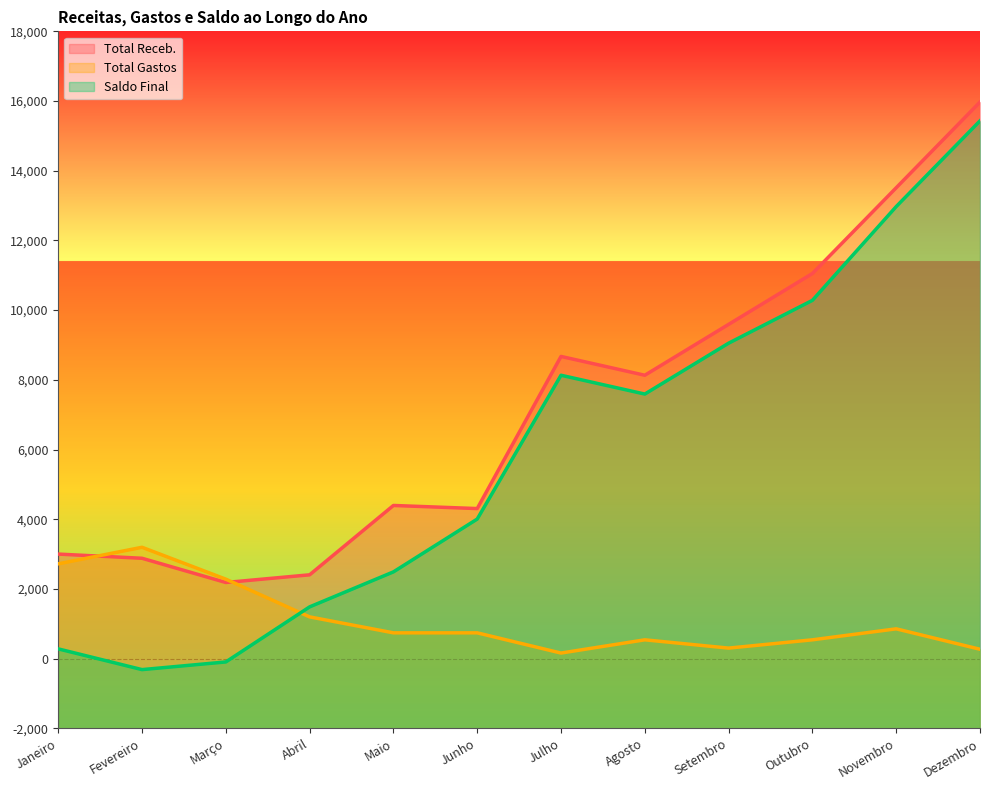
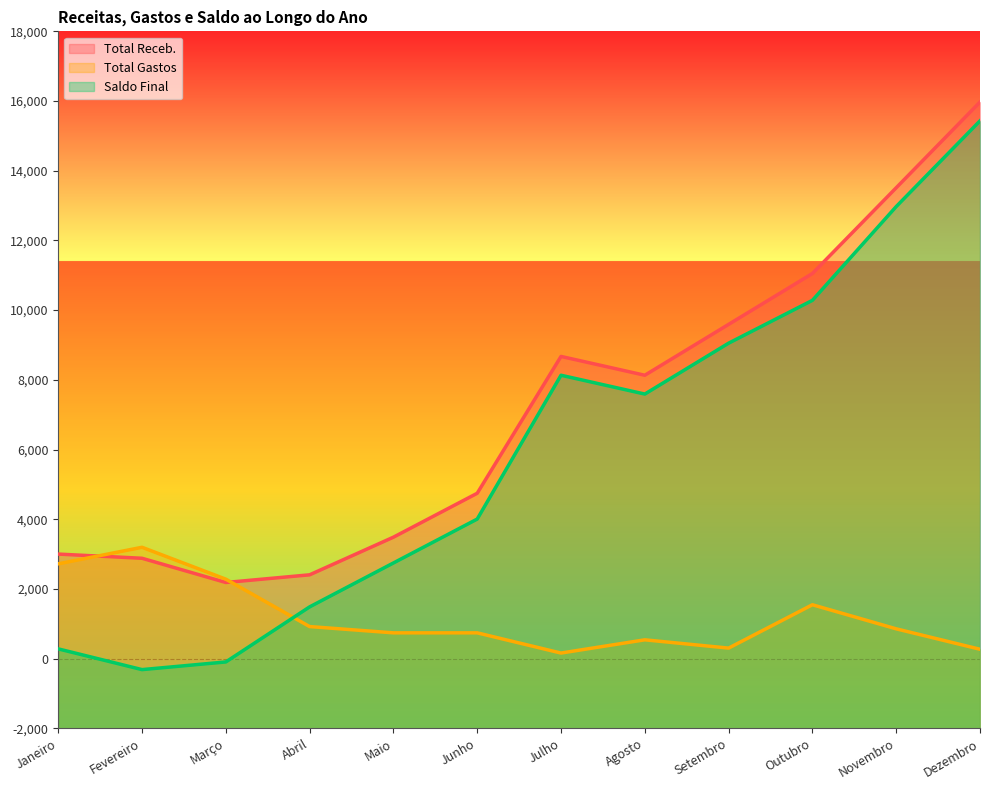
  {
    "Total Receb.": {
      "Janeiro": "3,000",
      "Fevereiro": "2,900",
      "Março": "2,200",
      "Abril": "2,400",
-     "Maio": "4,400",
-     "Junho": "4,300",
+     "Maio": "3,500",
+     "Junho": "4,700",
      "Julho": "8,700",
      "Agosto": "8,100",
      "Setembro": "9,600",
      "Outubro": "11,100",
      "Novembro": "13,500",
      "Dezembro": "16,000"
    },
    "Total Gastos": {
      "Janeiro": "2,700",
      "Fevereiro": "3,200",
      "Março": "2,300",
-     "Abril": "1,200",
+     "Abril": "900",
      "Maio": "700",
      "Junho": "700",
      "Julho": "200",
      "Agosto": "500",
      "Setembro": "300",
-     "Outubro": "500",
+     "Outubro": "1,500",
      "Novembro": "900",
      "Dezembro": "300"
    },
    "Saldo Final": {
      "Janeiro": "300",
      "Fevereiro": "-300",
      "Março": "-100",
      "Abril": "1,500",
-     "Maio": "2,500",
+     "Maio": "2,700",
      "Junho": "4,000",
      "Julho": "8,100",
      "Agosto": "7,600",
      "Setembro": "9,100",
      "Outubro": "10,300",
      "Novembro": "13,000",
      "Dezembro": "15,400"
    }
  }
